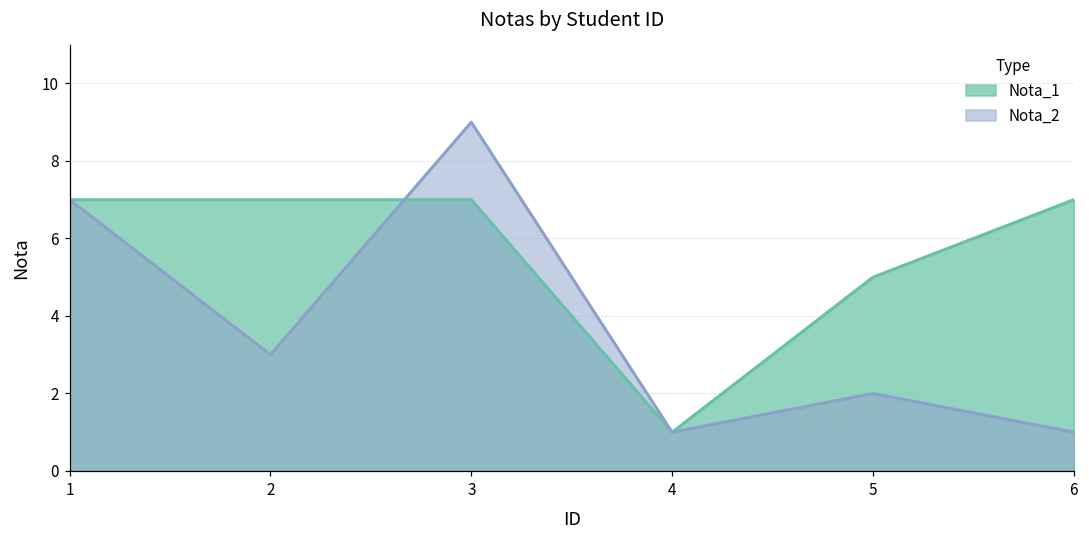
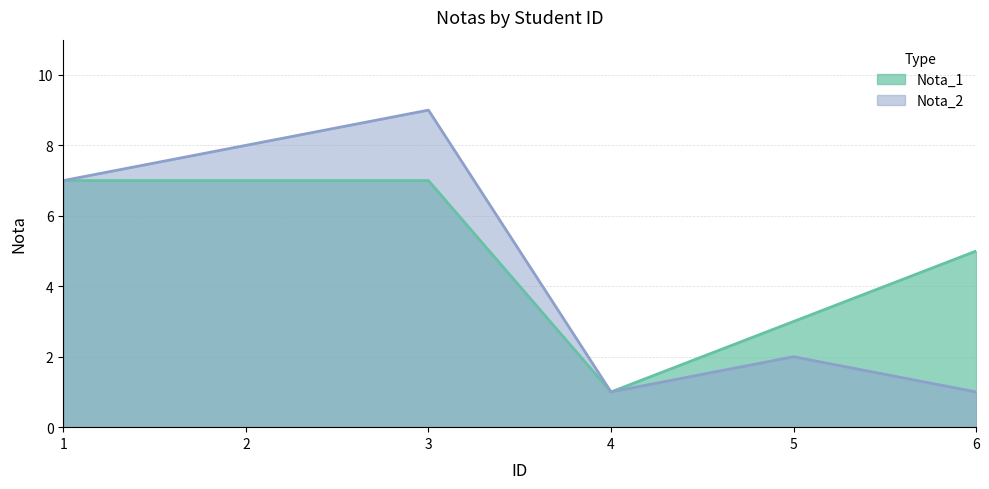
  {
    "Nota_1": {
      "2": 7,
      "3": 7,
-     "5": 5,
-     "6": 7
+     "5": 3,
+     "6": 5
    },
    "Nota_2": {
-     "2": 3,
+     "2": 8,
      "3": 9,
      "5": 2,
      "6": 1
    }
  }
